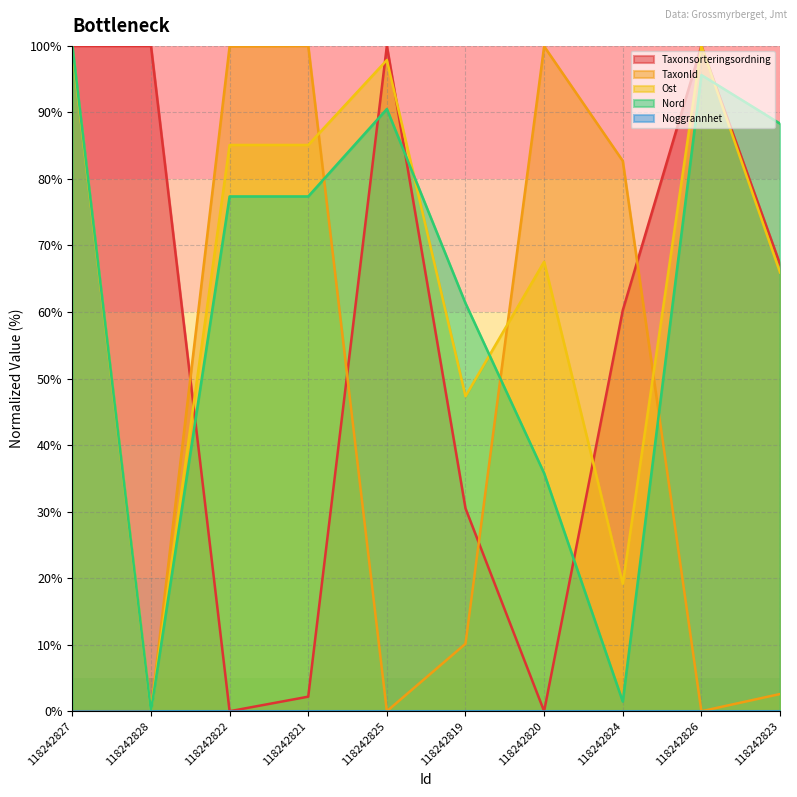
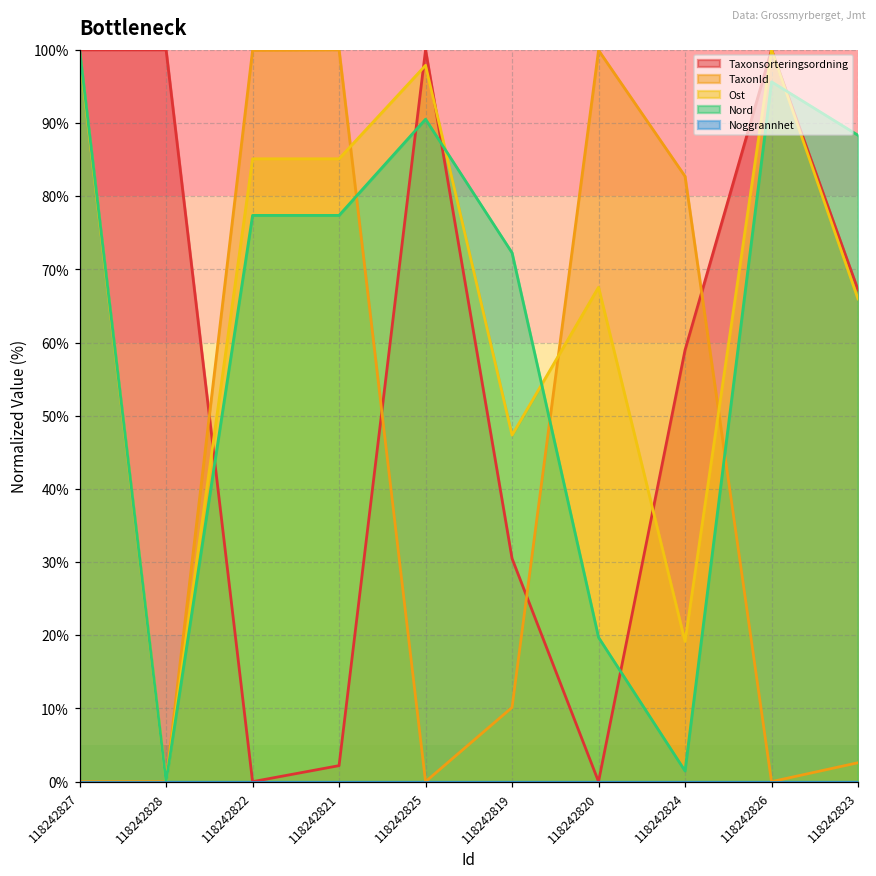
  {
    "Taxonsorteringsordning": {
      "118242828": "100%",
      "118242821": "2%",
      "118242825": "100%",
      "118242819": "30%",
-     "118242824": "60%",
+     "118242824": "59%",
      "118242823": "67%"
    },
    "Nord": {
      "118242822": "77%",
      "118242821": "77%",
      "118242825": "91%",
-     "118242819": "61%",
-     "118242820": "36%",
+     "118242819": "72%",
+     "118242820": "20%",
      "118242824": "1%",
      "118242823": "88%"
    },
    "Noggrannhet": {
      "118242821": "0%",
      "118242819": "0%",
      "118242824": "0%",
      "118242823": "0%"
    }
  }
